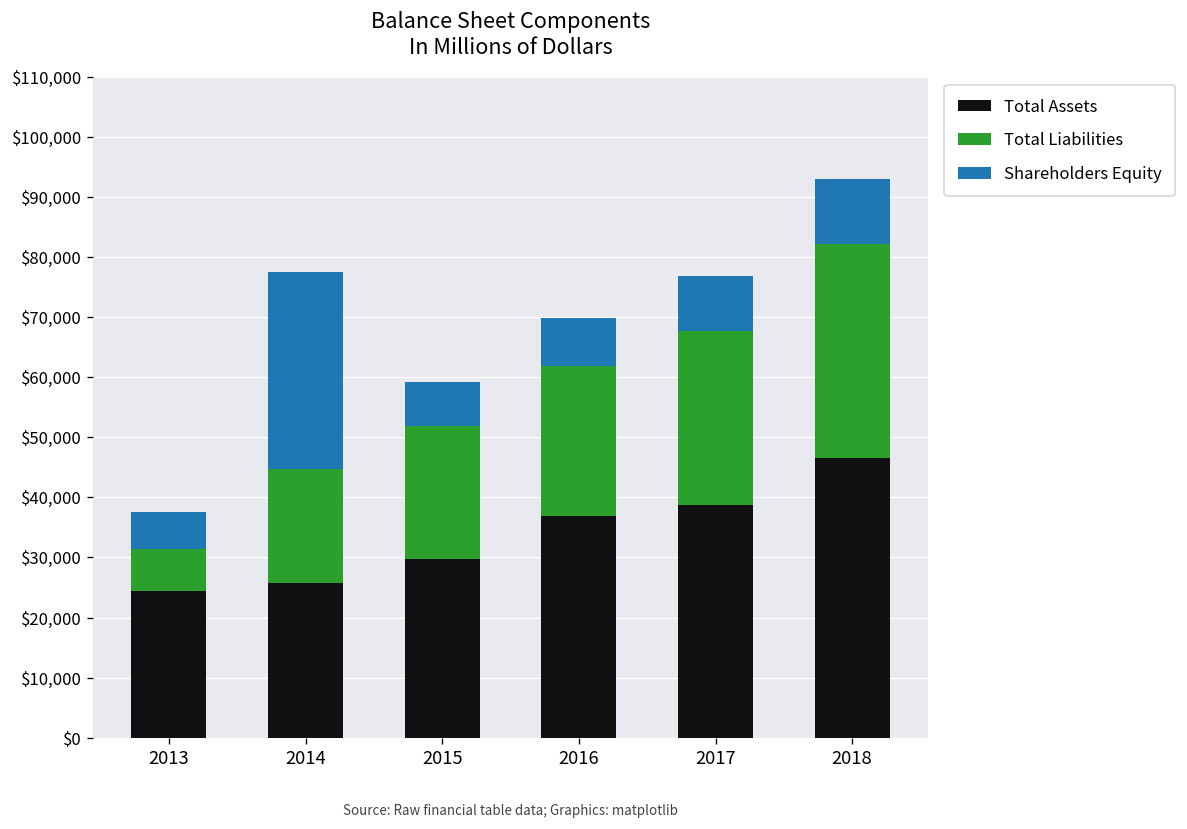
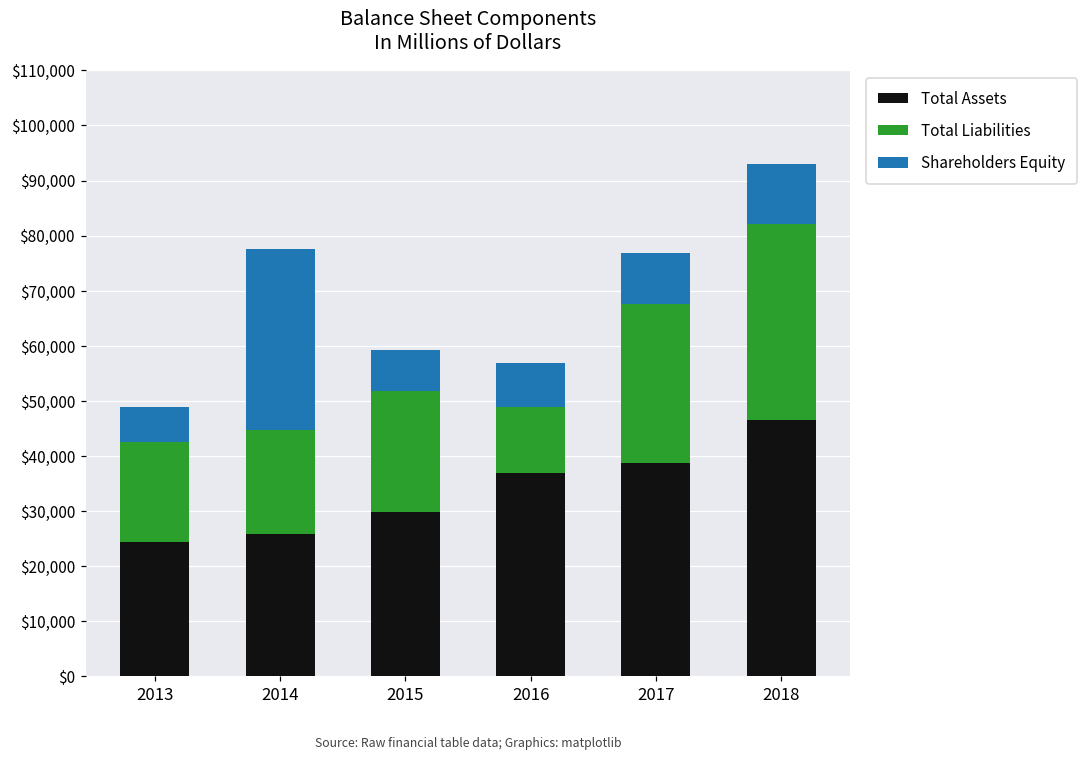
  {
    "Total Assets": {
      "2013": "$24,000",
      "2014": "$26,000",
      "2015": "$30,000",
      "2016": "$37,000",
      "2017": "$39,000",
      "2018": "$47,000"
    },
    "Total Liabilities": {
-     "2013": "$7,000",
+     "2013": "$18,000",
      "2014": "$19,000",
      "2015": "$22,000",
-     "2016": "$25,000",
+     "2016": "$12,000",
      "2017": "$29,000",
      "2018": "$36,000"
    },
    "Shareholders Equity": {
      "2013": "$6,000",
      "2014": "$33,000",
      "2015": "$7,000",
      "2016": "$8,000",
      "2017": "$9,000",
      "2018": "$11,000"
    }
  }
